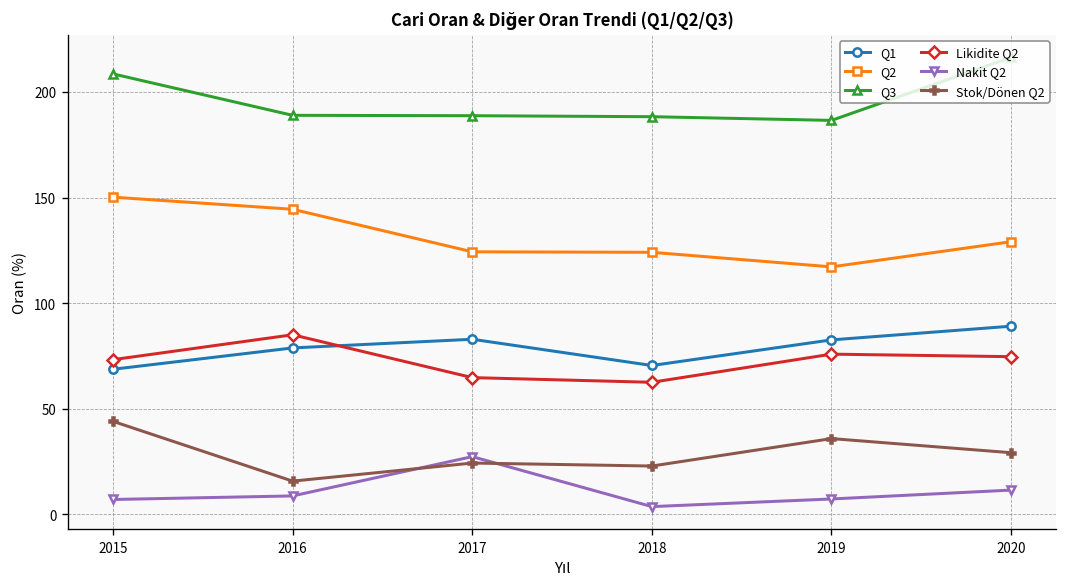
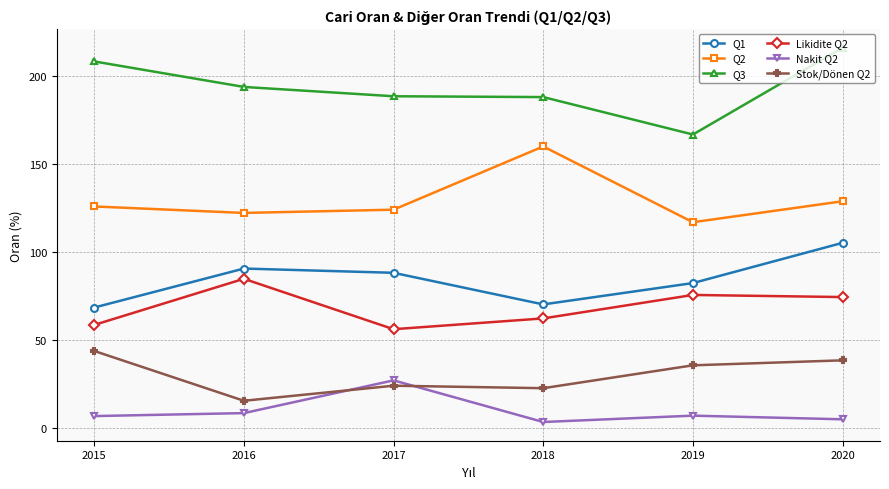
  {
    "Q1": {
      "2015": 69,
-     "2016": 79,
-     "2017": 83,
+     "2016": 91,
+     "2017": 88,
      "2018": 70,
      "2019": 83,
-     "2020": 89
+     "2020": 105
    },
    "Q2": {
-     "2015": 150,
-     "2016": 144,
+     "2015": 126,
+     "2016": 122,
      "2017": 124,
-     "2018": 124,
+     "2018": 160,
      "2019": 117,
      "2020": 129
    },
    "Q3": {
      "2015": 209,
-     "2016": 189,
+     "2016": 194,
      "2017": 189,
      "2018": 188,
-     "2019": 187
+     "2019": 167
    },
    "Likidite Q2": {
-     "2015": 73,
+     "2015": 59,
      "2016": 85,
-     "2017": 65,
+     "2017": 56,
      "2018": 62,
      "2019": 76,
      "2020": 75
    },
    "Nakit Q2": {
      "2015": 7,
      "2016": 9,
      "2017": 27,
      "2018": 4,
      "2019": 7,
-     "2020": 11
+     "2020": 5
    },
    "Stok/Dönen Q2": {
      "2015": 44,
      "2016": 16,
      "2017": 24,
      "2018": 23,
      "2019": 36,
-     "2020": 29
+     "2020": 39
    }
  }
